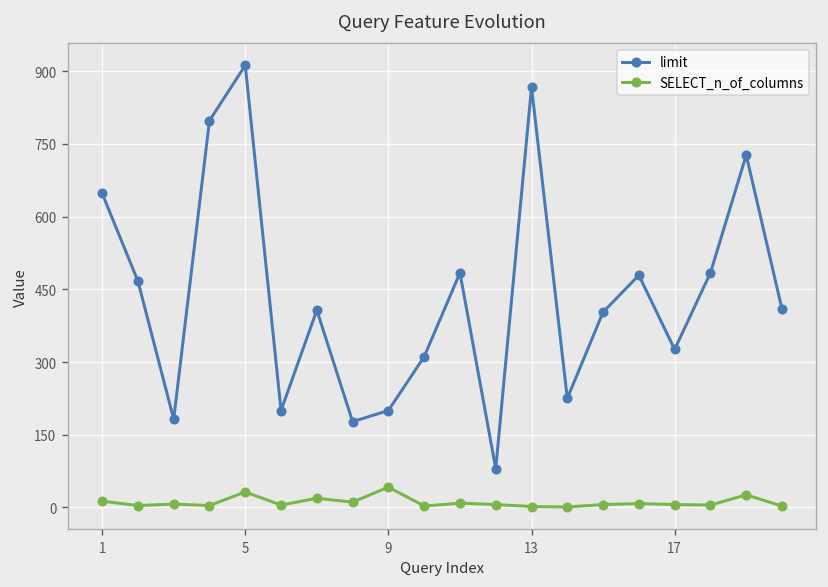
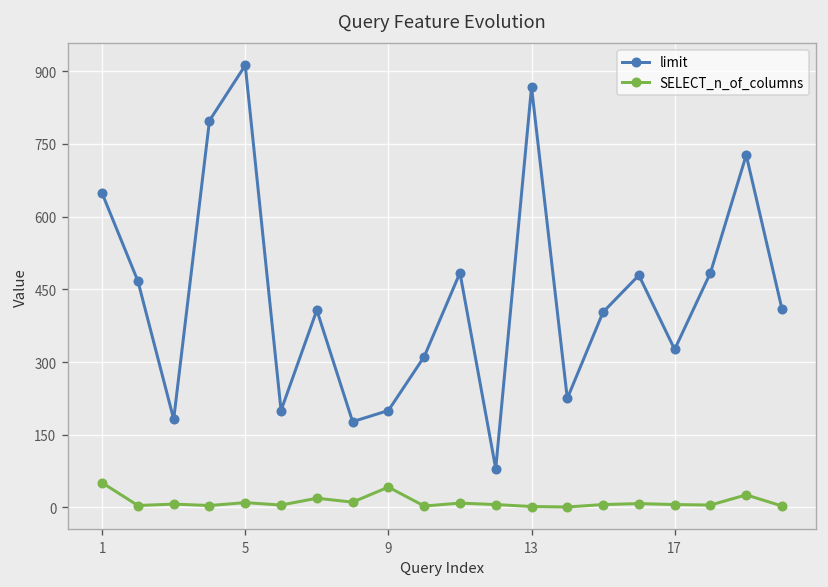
  {
    "limit": {
      "1": 650,
      "5": 910,
      "9": 200,
      "13": 870,
      "17": 330
    },
    "SELECT_n_of_columns": {
-     "1": 10,
-     "5": 30,
+     "1": 50,
+     "5": 10,
      "9": 40,
      "13": 0,
      "17": 10
    }
  }
